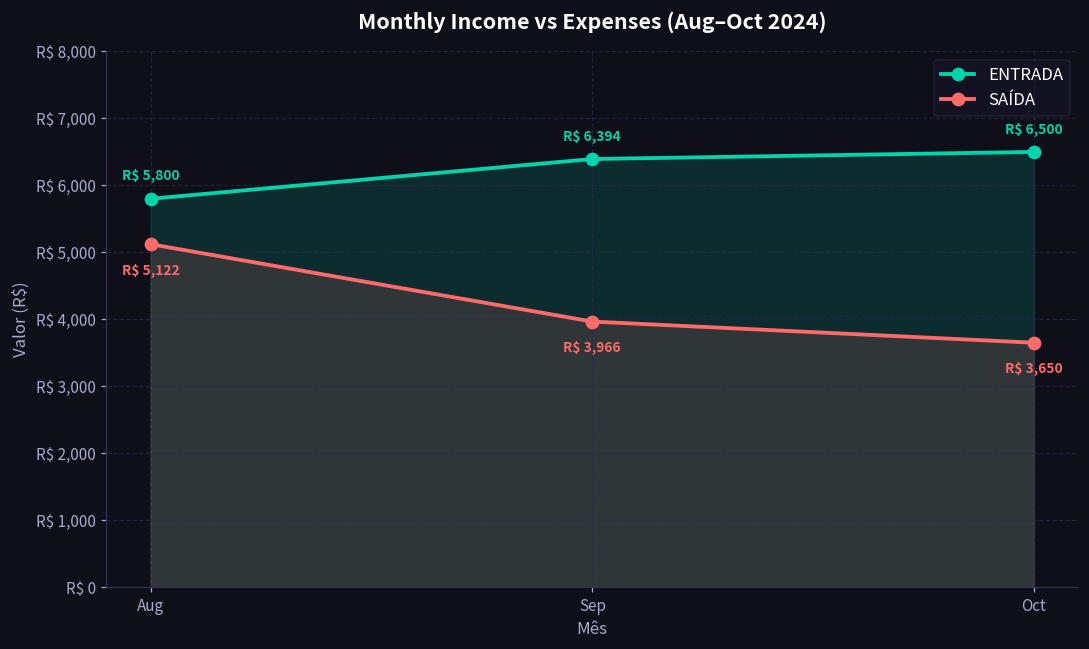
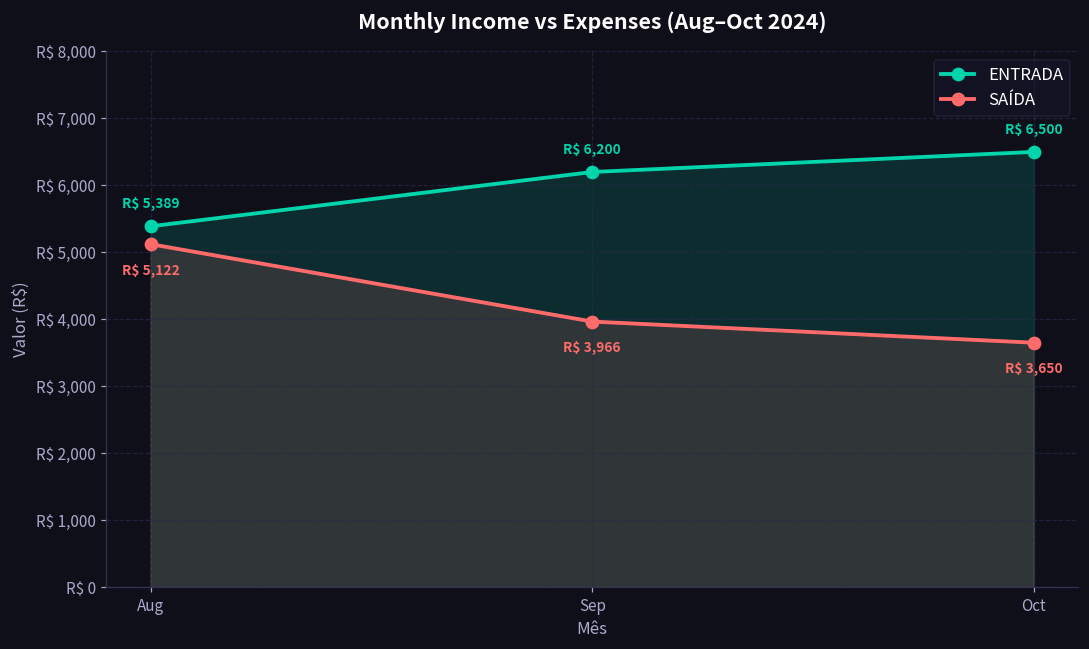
  {
    "ENTRADA": {
-     "Aug": "5,800",
-     "Sep": "6,394",
+     "Aug": "5,389",
+     "Sep": "6,200",
      "Oct": "6,500"
    },
    "SAÍDA": {
      "Aug": "5,122",
      "Sep": "3,966",
      "Oct": "3,650"
    }
  }
